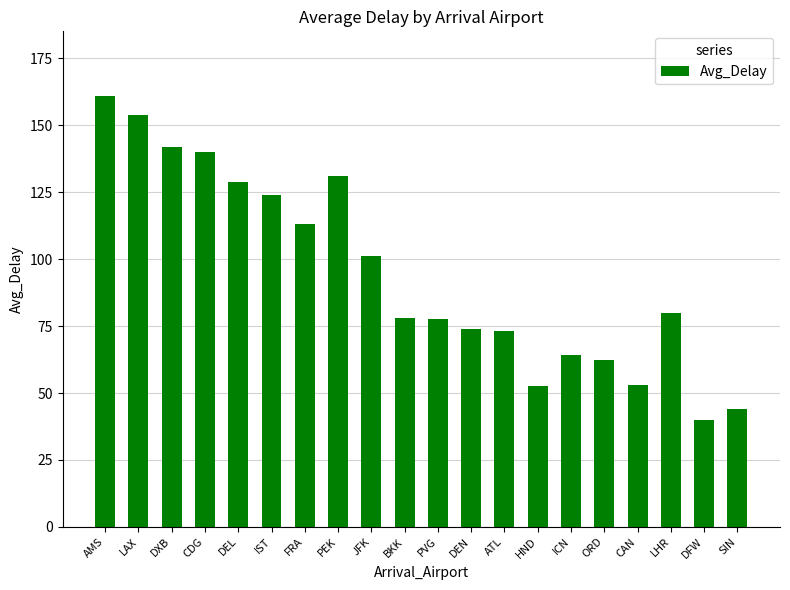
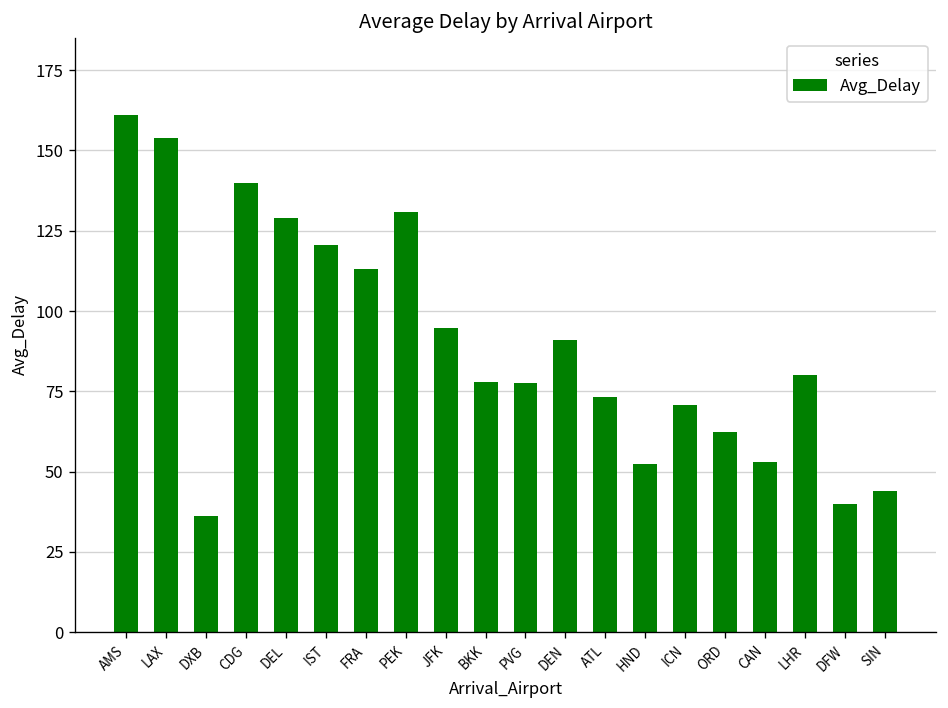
  {
    "AMS": 161,
    "LAX": 154,
-   "DXB": 142,
+   "DXB": 36,
    "CDG": 140,
    "DEL": 129,
-   "IST": 124,
+   "IST": 121,
    "FRA": 113,
    "PEK": 131,
-   "JFK": 101,
+   "JFK": 95,
    "BKK": 78,
    "PVG": 78,
-   "DEN": 74,
+   "DEN": 91,
    "ATL": 73,
    "HND": 52,
-   "ICN": 64,
+   "ICN": 71,
    "ORD": 63,
    "CAN": 53,
    "LHR": 80,
    "DFW": 40,
    "SIN": 44
  }
